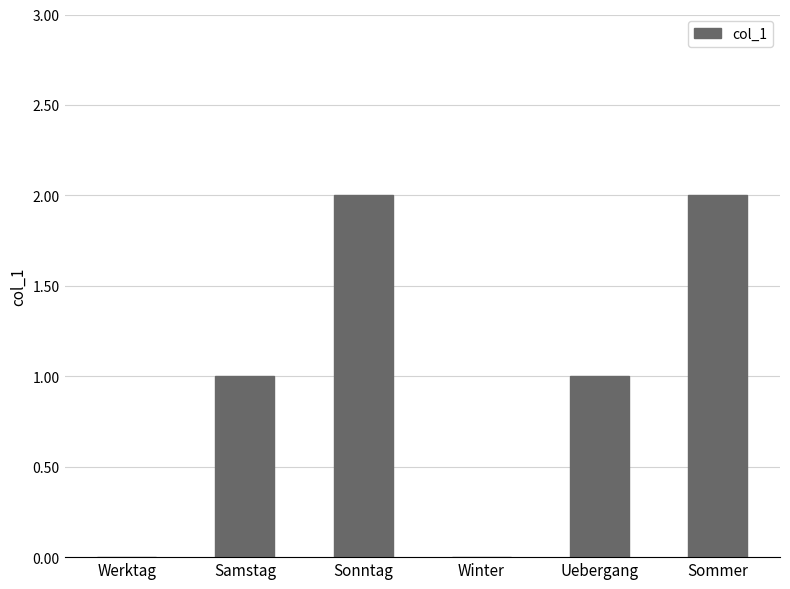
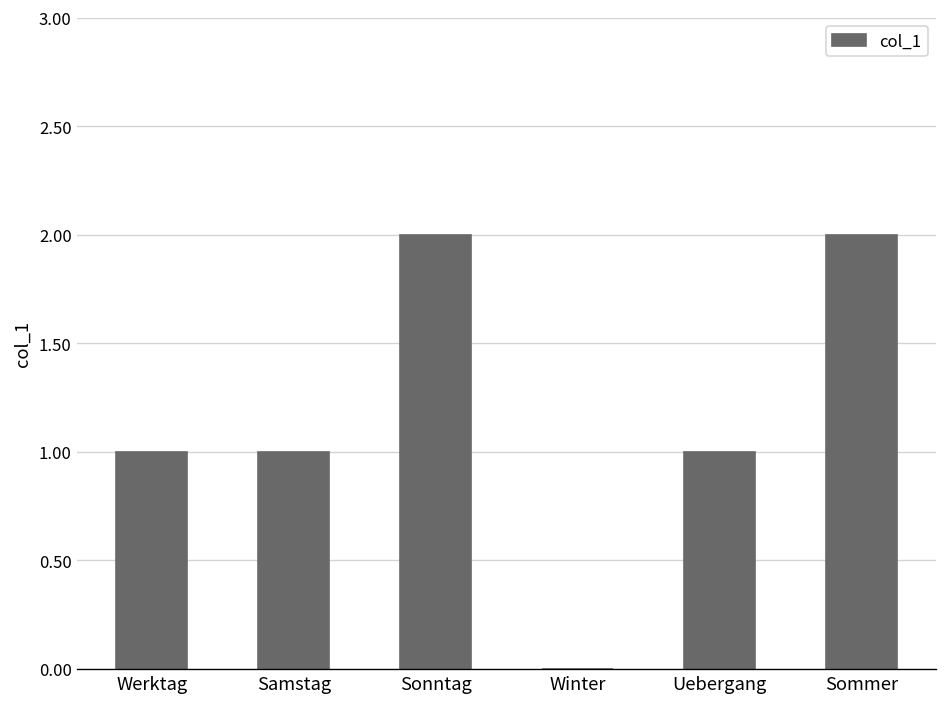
  {
-   "Werktag": 0,
+   "Werktag": 1,
    "Samstag": 1,
    "Sonntag": 2,
    "Winter": 0,
    "Uebergang": 1,
    "Sommer": 2
  }
